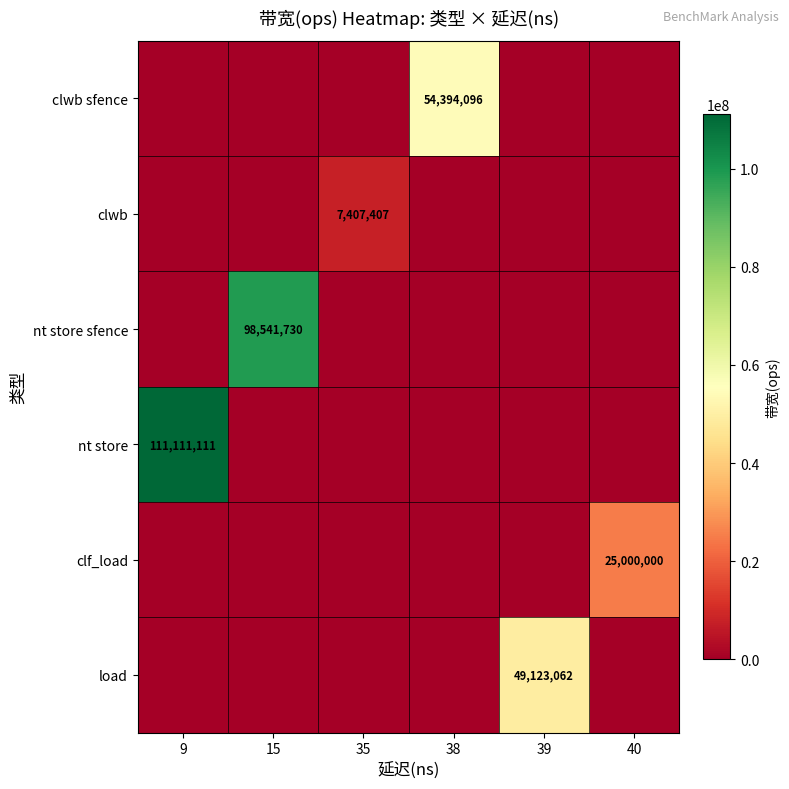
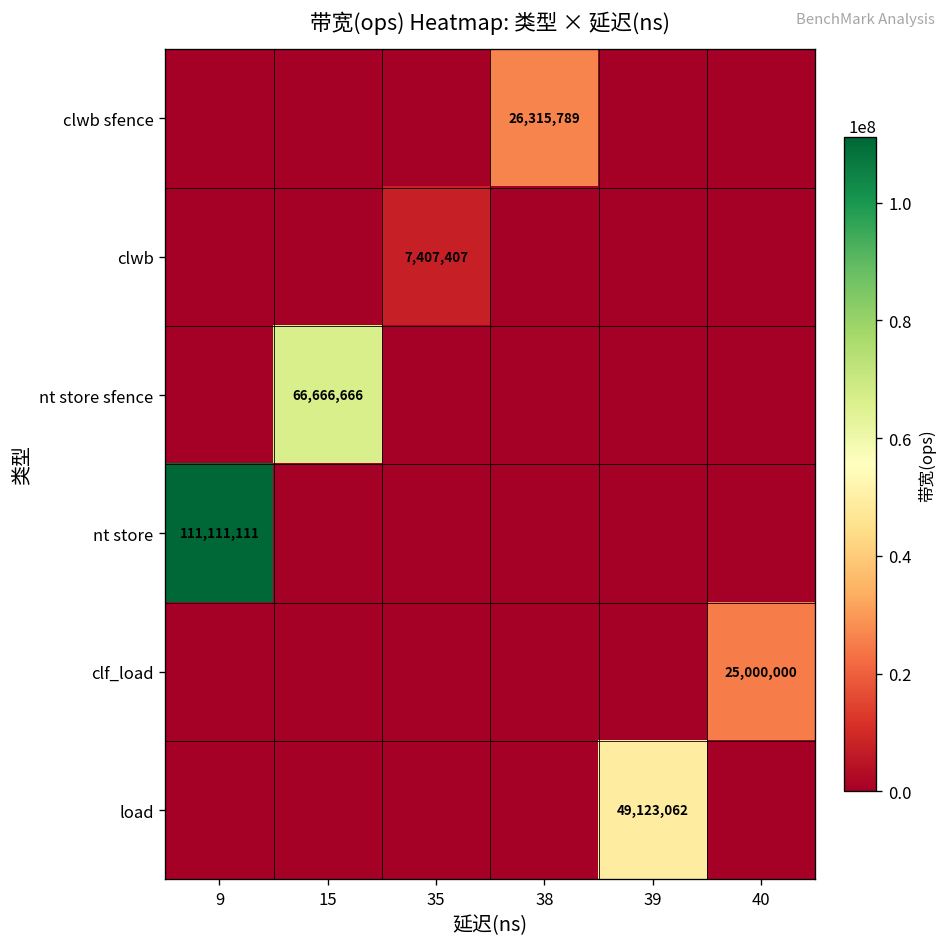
  {
    "clwb sfence": {
-     "38": "54,394,096"
+     "38": "26,315,789"
    },
    "clwb": {
      "35": "7,407,407"
    },
    "nt store sfence": {
-     "15": "98,541,730"
+     "15": "66,666,666"
    },
    "nt store": {
      "9": "111,111,111"
    },
    "clf_load": {
      "40": "25,000,000"
    },
    "load": {
      "39": "49,123,062"
    }
  }
